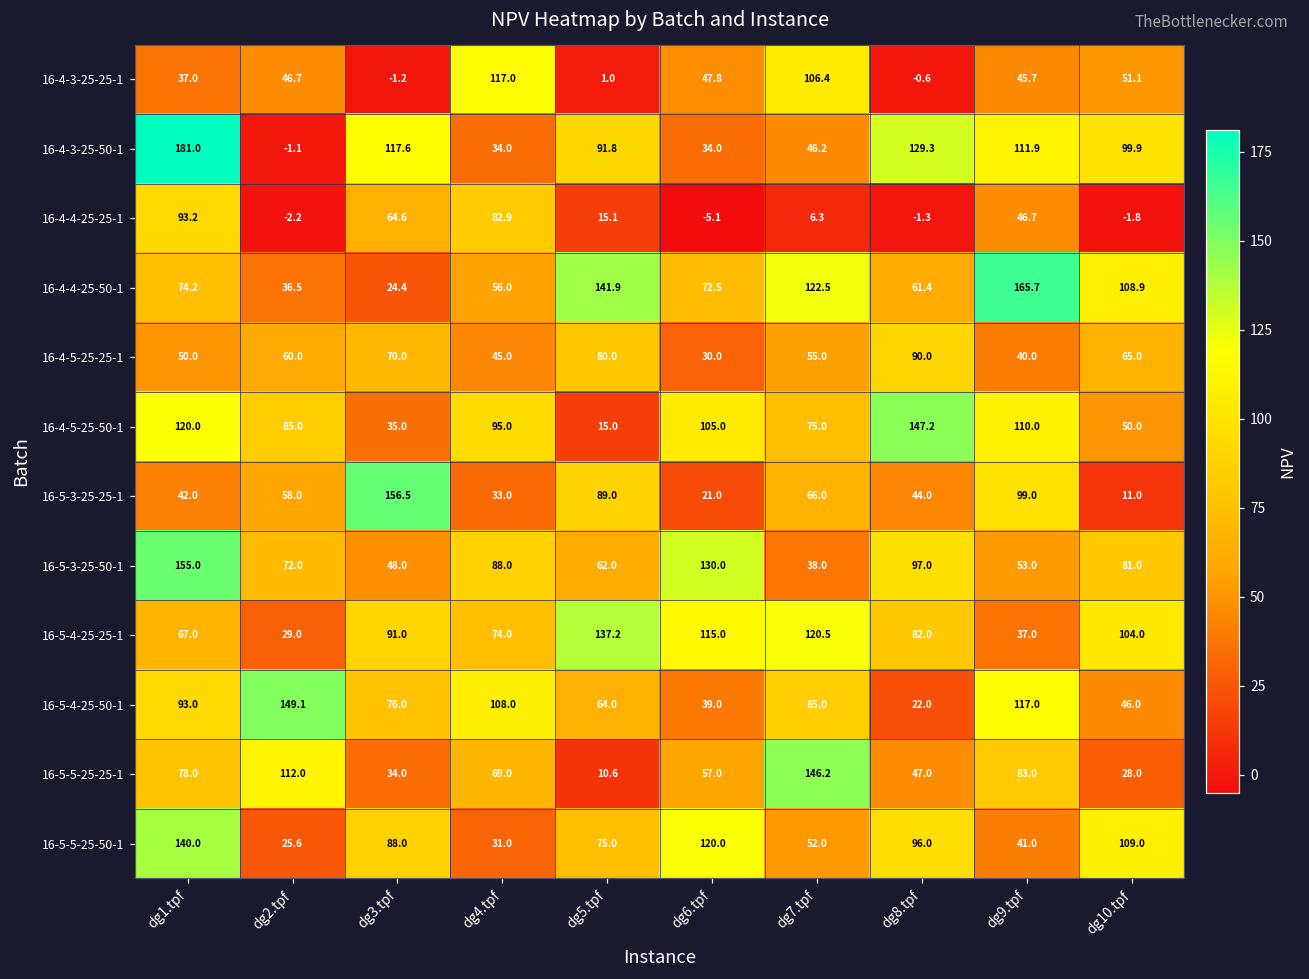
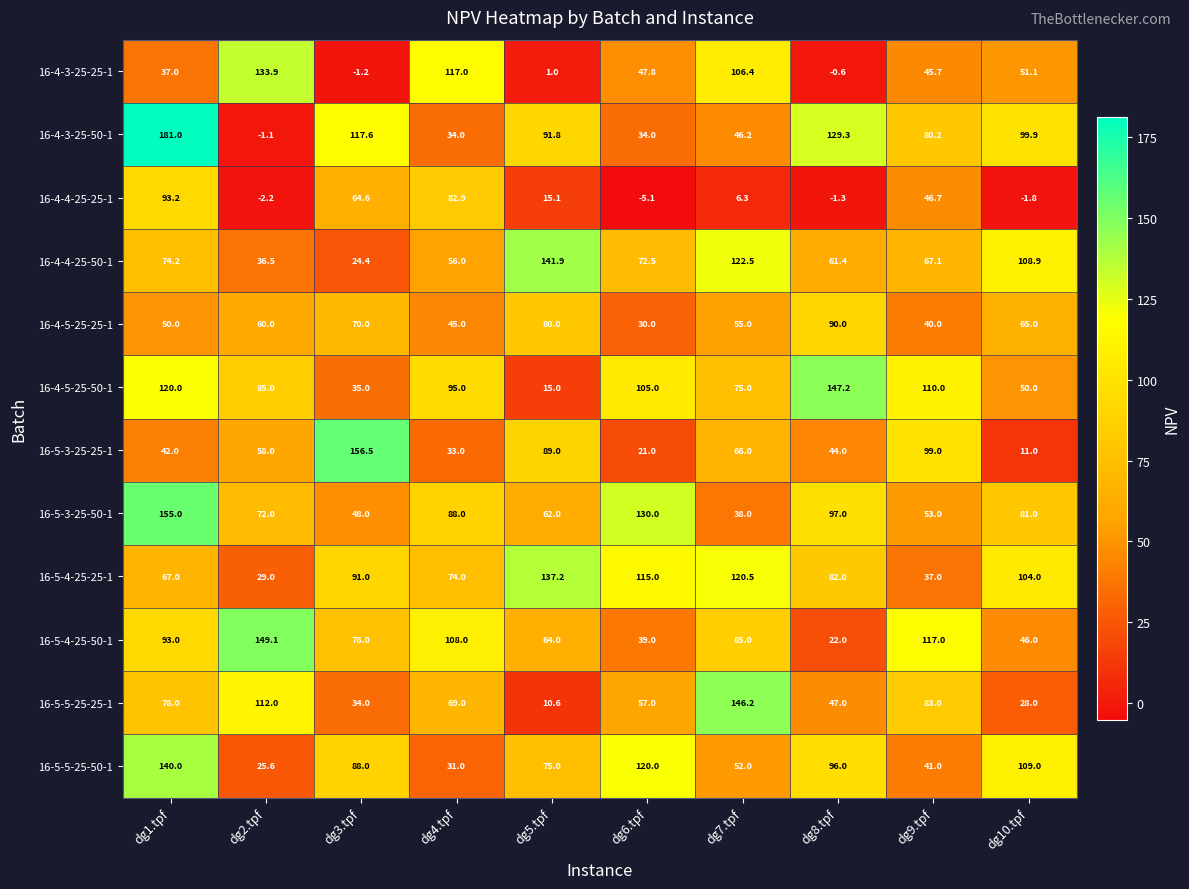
  {
    "16-4-3-25-25-1": {
      "dg1.tpf": 37.0,
-     "dg2.tpf": 46.7,
+     "dg2.tpf": 133.9,
      "dg3.tpf": -1.2,
      "dg4.tpf": 117.0,
      "dg5.tpf": 1.0,
      "dg6.tpf": 47.8,
      "dg7.tpf": 106.4,
      "dg8.tpf": -0.6,
      "dg9.tpf": 45.7,
      "dg10.tpf": 51.1
    },
    "16-4-3-25-50-1": {
      "dg1.tpf": 181.0,
      "dg2.tpf": -1.1,
      "dg3.tpf": 117.6,
      "dg4.tpf": 34.0,
      "dg5.tpf": 91.8,
      "dg6.tpf": 34.0,
      "dg7.tpf": 46.2,
      "dg8.tpf": 129.3,
-     "dg9.tpf": 111.9,
+     "dg9.tpf": 80.2,
      "dg10.tpf": 99.9
    },
    "16-4-4-25-25-1": {
      "dg1.tpf": 93.2,
      "dg2.tpf": -2.2,
      "dg3.tpf": 64.6,
      "dg4.tpf": 82.9,
      "dg5.tpf": 15.1,
      "dg6.tpf": -5.1,
      "dg7.tpf": 6.3,
      "dg8.tpf": -1.3,
      "dg9.tpf": 46.7,
      "dg10.tpf": -1.8
    },
    "16-4-4-25-50-1": {
      "dg1.tpf": 74.2,
      "dg2.tpf": 36.5,
      "dg3.tpf": 24.4,
      "dg4.tpf": 56.0,
      "dg5.tpf": 141.9,
      "dg6.tpf": 72.5,
      "dg7.tpf": 122.5,
      "dg8.tpf": 61.4,
-     "dg9.tpf": 165.7,
+     "dg9.tpf": 67.1,
      "dg10.tpf": 108.9
    },
    "16-4-5-25-25-1": {
      "dg1.tpf": 50.0,
      "dg2.tpf": 60.0,
      "dg3.tpf": 70.0,
      "dg4.tpf": 45.0,
      "dg5.tpf": 80.0,
      "dg6.tpf": 30.0,
      "dg7.tpf": 55.0,
      "dg8.tpf": 90.0,
      "dg9.tpf": 40.0,
      "dg10.tpf": 65.0
    },
    "16-4-5-25-50-1": {
      "dg1.tpf": 120.0,
      "dg2.tpf": 85.0,
      "dg3.tpf": 35.0,
      "dg4.tpf": 95.0,
      "dg5.tpf": 15.0,
      "dg6.tpf": 105.0,
      "dg7.tpf": 75.0,
      "dg8.tpf": 147.2,
      "dg9.tpf": 110.0,
      "dg10.tpf": 50.0
    },
    "16-5-3-25-25-1": {
      "dg1.tpf": 42.0,
      "dg2.tpf": 58.0,
      "dg3.tpf": 156.5,
      "dg4.tpf": 33.0,
      "dg5.tpf": 89.0,
      "dg6.tpf": 21.0,
      "dg7.tpf": 66.0,
      "dg8.tpf": 44.0,
      "dg9.tpf": 99.0,
      "dg10.tpf": 11.0
    },
    "16-5-3-25-50-1": {
      "dg1.tpf": 155.0,
      "dg2.tpf": 72.0,
      "dg3.tpf": 48.0,
      "dg4.tpf": 88.0,
      "dg5.tpf": 62.0,
      "dg6.tpf": 130.0,
      "dg7.tpf": 38.0,
      "dg8.tpf": 97.0,
      "dg9.tpf": 53.0,
      "dg10.tpf": 81.0
    },
    "16-5-4-25-25-1": {
      "dg1.tpf": 67.0,
      "dg2.tpf": 29.0,
      "dg3.tpf": 91.0,
      "dg4.tpf": 74.0,
      "dg5.tpf": 137.2,
      "dg6.tpf": 115.0,
      "dg7.tpf": 120.5,
      "dg8.tpf": 82.0,
      "dg9.tpf": 37.0,
      "dg10.tpf": 104.0
    },
    "16-5-4-25-50-1": {
      "dg1.tpf": 93.0,
      "dg2.tpf": 149.1,
      "dg3.tpf": 76.0,
      "dg4.tpf": 108.0,
      "dg5.tpf": 64.0,
      "dg6.tpf": 39.0,
      "dg7.tpf": 85.0,
      "dg8.tpf": 22.0,
      "dg9.tpf": 117.0,
      "dg10.tpf": 46.0
    },
    "16-5-5-25-25-1": {
      "dg1.tpf": 78.0,
      "dg2.tpf": 112.0,
      "dg3.tpf": 34.0,
      "dg4.tpf": 69.0,
      "dg5.tpf": 10.6,
      "dg6.tpf": 57.0,
      "dg7.tpf": 146.2,
      "dg8.tpf": 47.0,
      "dg9.tpf": 83.0,
      "dg10.tpf": 28.0
    },
    "16-5-5-25-50-1": {
      "dg1.tpf": 140.0,
      "dg2.tpf": 25.6,
      "dg3.tpf": 88.0,
      "dg4.tpf": 31.0,
      "dg5.tpf": 75.0,
      "dg6.tpf": 120.0,
      "dg7.tpf": 52.0,
      "dg8.tpf": 96.0,
      "dg9.tpf": 41.0,
      "dg10.tpf": 109.0
    }
  }
